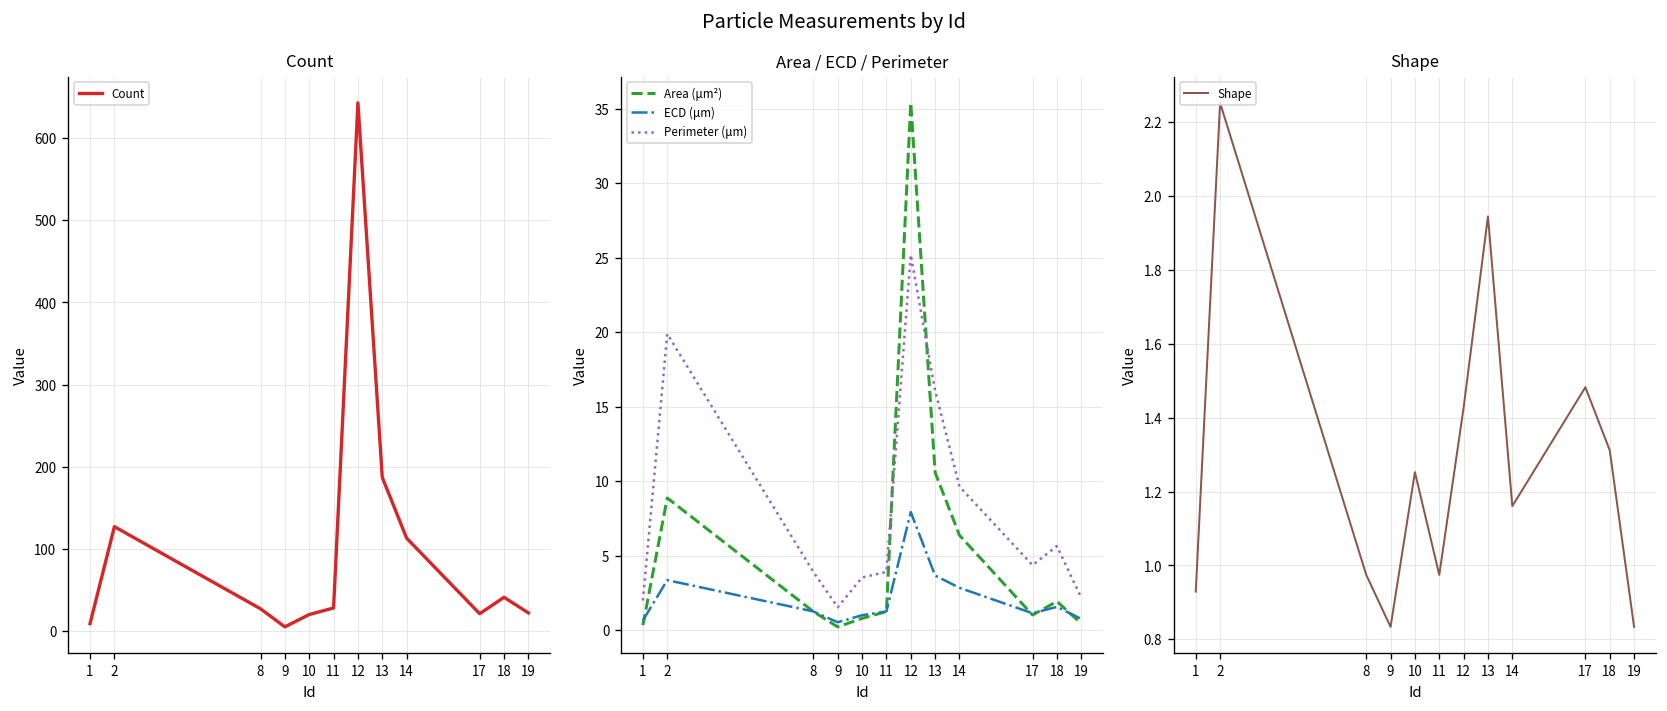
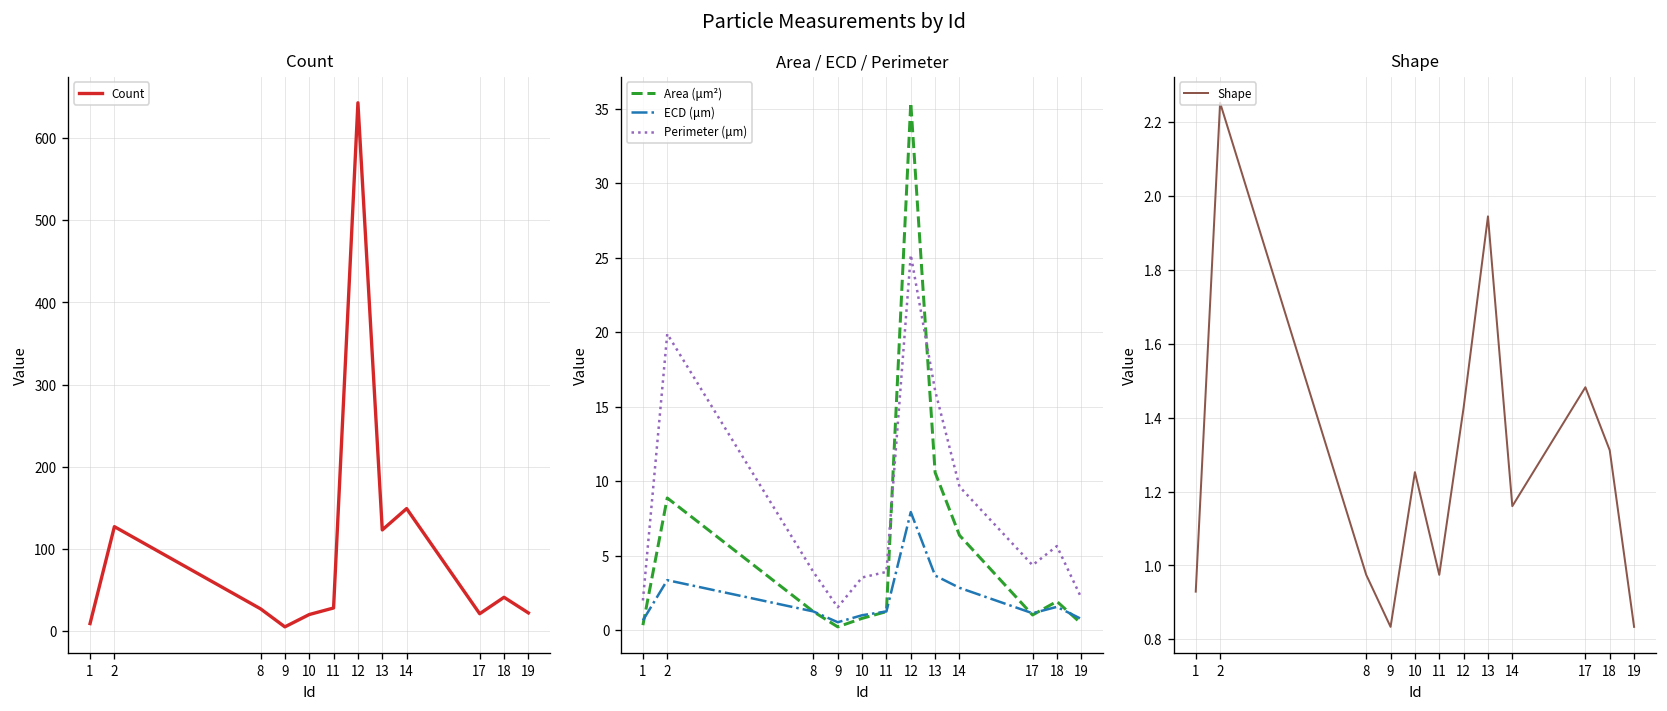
  {
    "Count": {
      "1": 10,
      "2": 130,
      "8": 30,
      "9": 10,
      "10": 20,
      "11": 30,
      "12": 640,
-     "13": 190,
-     "14": 110,
+     "13": 120,
+     "14": 150,
      "17": 20,
      "18": 40,
      "19": 20
    },
    "Area / ECD / Perimeter": {
      "Area (μm²)": {
        "1": 0.3,
        "2": 8.9,
        "9": 0.2,
        "10": 0.8,
        "12": 35.4,
        "13": 10.6,
        "14": 6.4,
        "18": 1.9,
        "19": 0.5
      },
      "ECD (μm)": {
        "1": 0.7,
        "2": 3.4,
        "9": 0.5,
        "10": 1.0,
        "12": 7.9,
        "13": 3.7,
        "14": 2.8,
        "18": 1.6,
        "19": 0.8
      },
      "Perimeter (μm)": {
        "1": 2.0,
        "2": 19.9,
        "8": 3.9,
        "9": 1.5,
        "10": 3.5,
        "11": 3.9,
        "12": 25.2,
        "13": 16.1,
        "14": 9.6,
        "17": 4.4,
        "18": 5.6,
        "19": 2.2
      }
    },
    "Shape": {
      "1": 0.93,
      "8": 0.97,
      "9": 0.83,
      "10": 1.25,
      "11": 0.97,
      "12": 1.43,
      "13": 1.94,
      "14": 1.16,
      "17": 1.48,
      "18": 1.31,
      "19": 0.83
    }
  }
